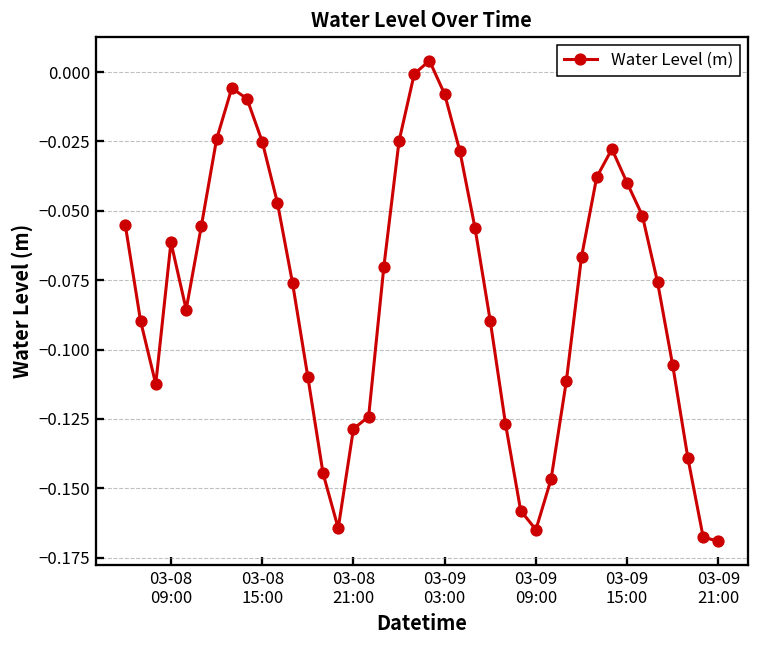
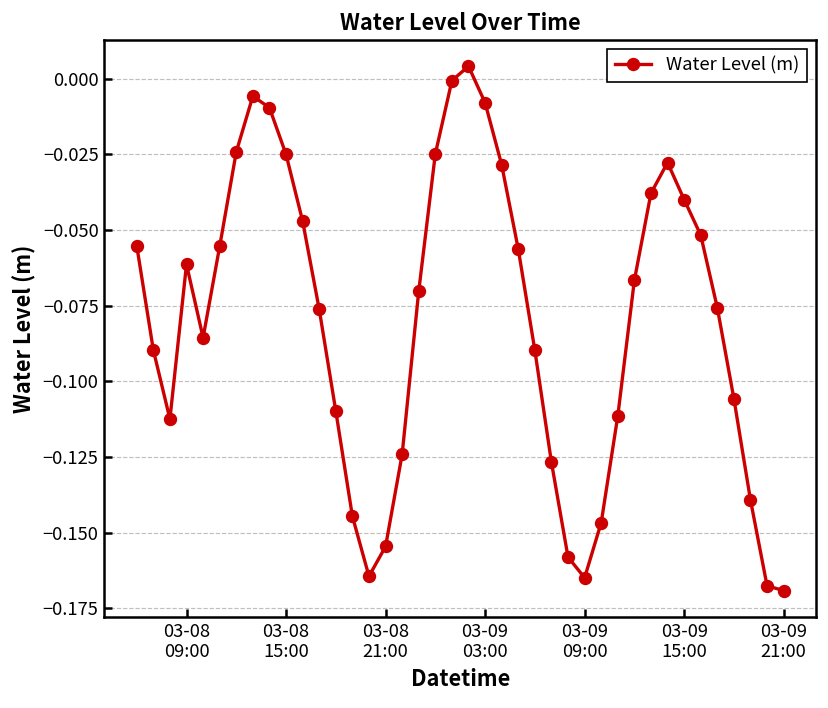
  {
    "03-08 09:00": -0.061,
    "03-08 15:00": -0.025,
-   "03-08 21:00": -0.129,
+   "03-08 21:00": -0.155,
    "03-09 03:00": -0.008,
    "03-09 09:00": -0.165,
    "03-09 15:00": -0.040,
    "03-09 21:00": -0.169
  }
